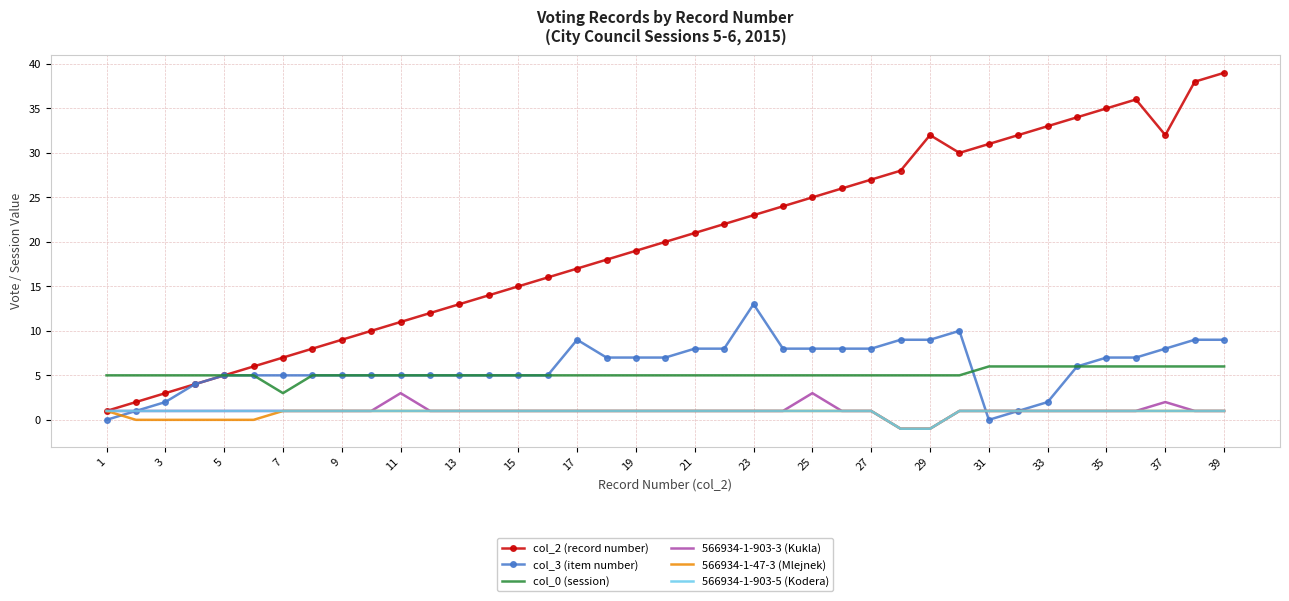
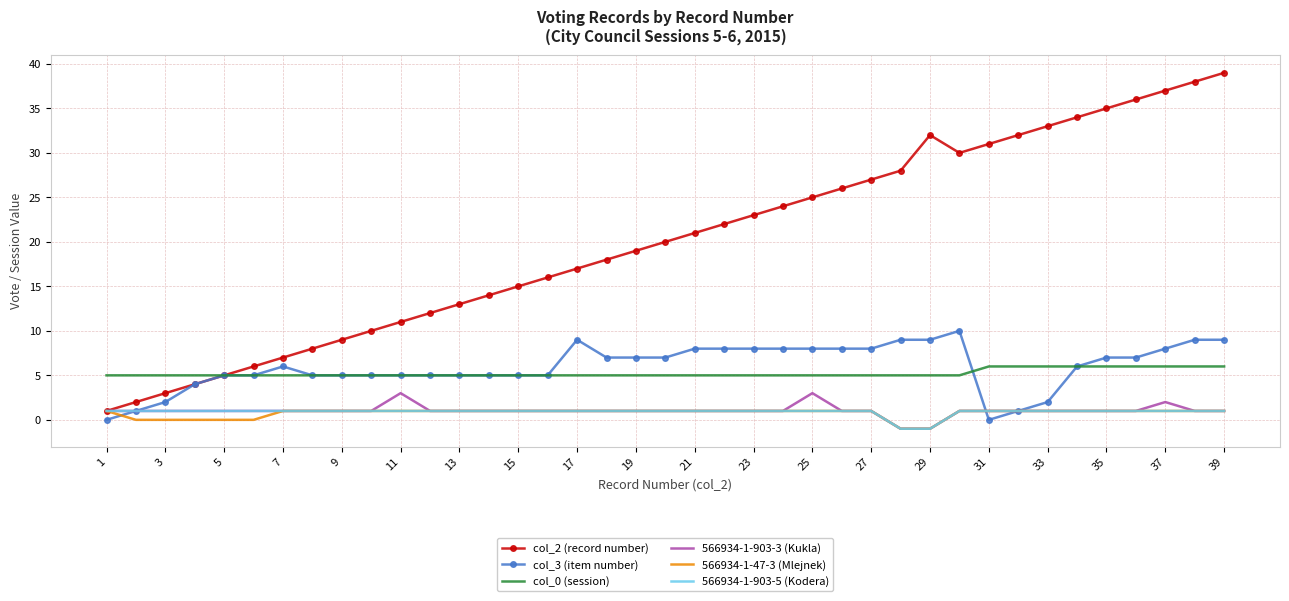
  {
    "col_2 (record number)": {
      "3": 3,
      "7": 7,
      "9": 9,
      "11": 11,
      "13": 13,
      "15": 15,
      "17": 17,
      "19": 19,
      "21": 21,
      "23": 23,
      "25": 25,
      "27": 27,
      "29": 32,
      "31": 31,
      "33": 33,
      "35": 35,
-     "37": 32,
+     "37": 37,
      "39": 39
    },
    "col_3 (item number)": {
      "1": 0,
      "3": 2,
-     "7": 5,
+     "7": 6,
      "17": 9,
      "19": 7,
      "21": 8,
-     "23": 13,
+     "23": 8,
      "25": 8,
      "27": 8,
      "29": 9,
      "31": 0,
      "33": 2,
      "35": 7,
      "37": 8,
      "39": 9
    },
    "col_0 (session)": {
      "1": 5,
      "3": 5,
-     "7": 3,
+     "7": 5,
      "17": 5,
      "19": 5,
      "21": 5,
      "23": 5,
      "25": 5,
      "27": 5,
      "29": 5,
      "31": 6,
      "33": 6,
      "35": 6,
      "37": 6,
      "39": 6
    },
    "566934-1-903-3 (Kukla)": {
      "11": 3,
      "25": 3,
      "37": 2
    },
    "566934-1-47-3 (Mlejnek)": {
      "3": 0,
      "5": 0
    }
  }
